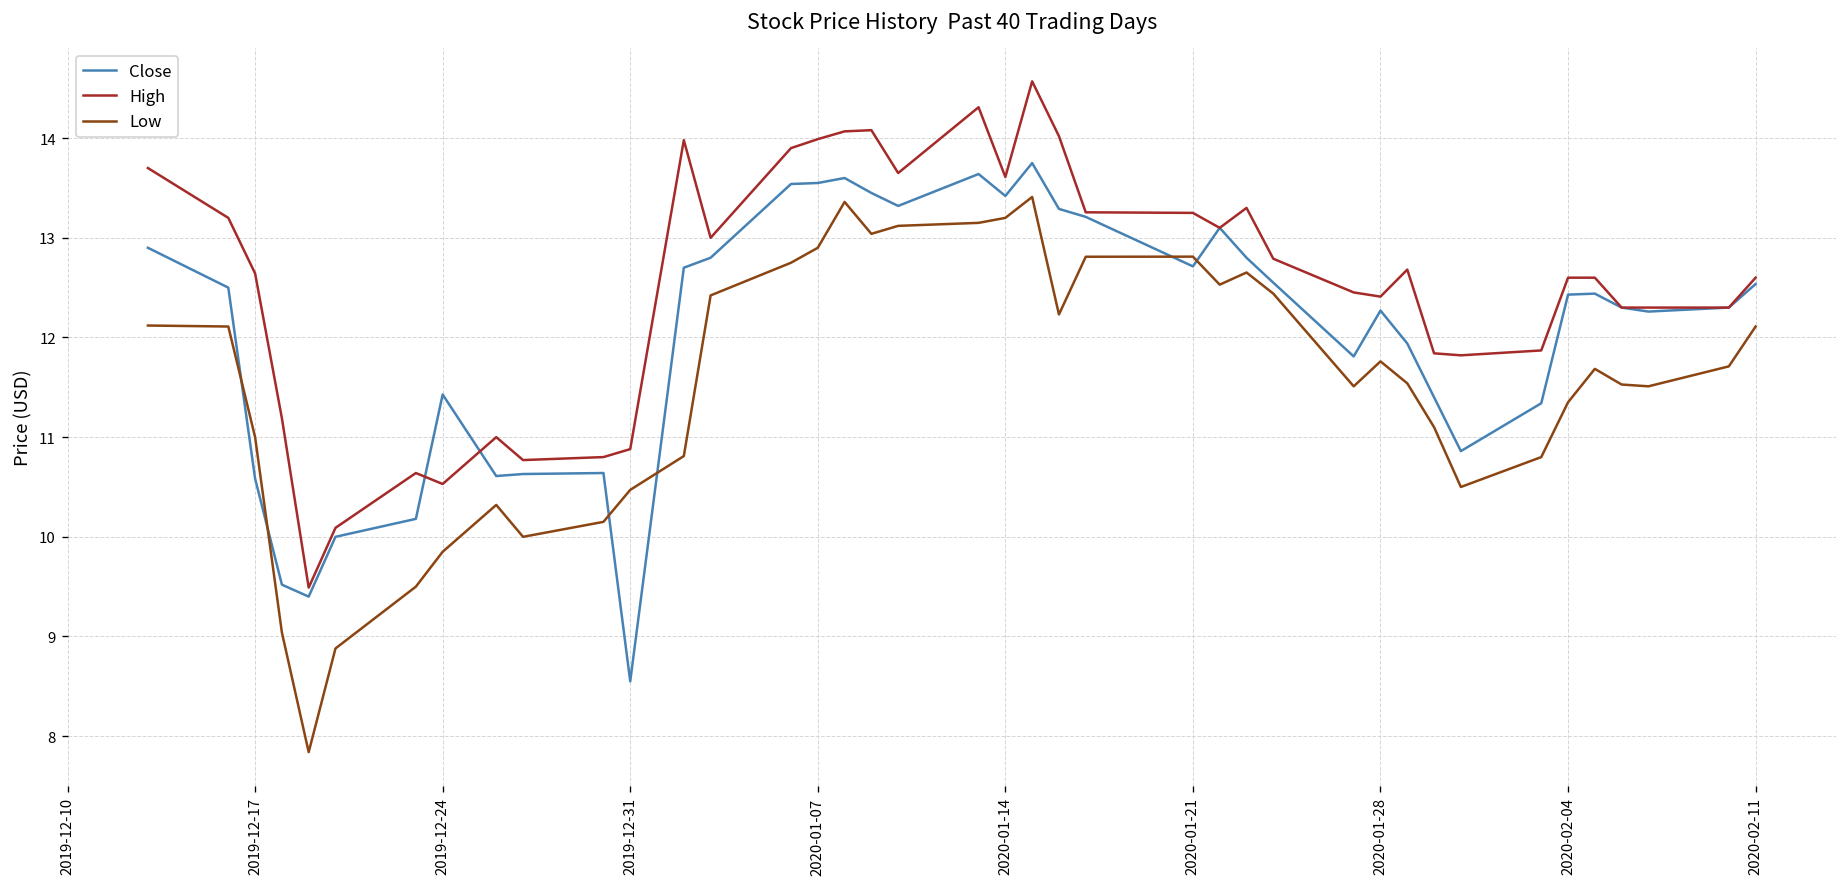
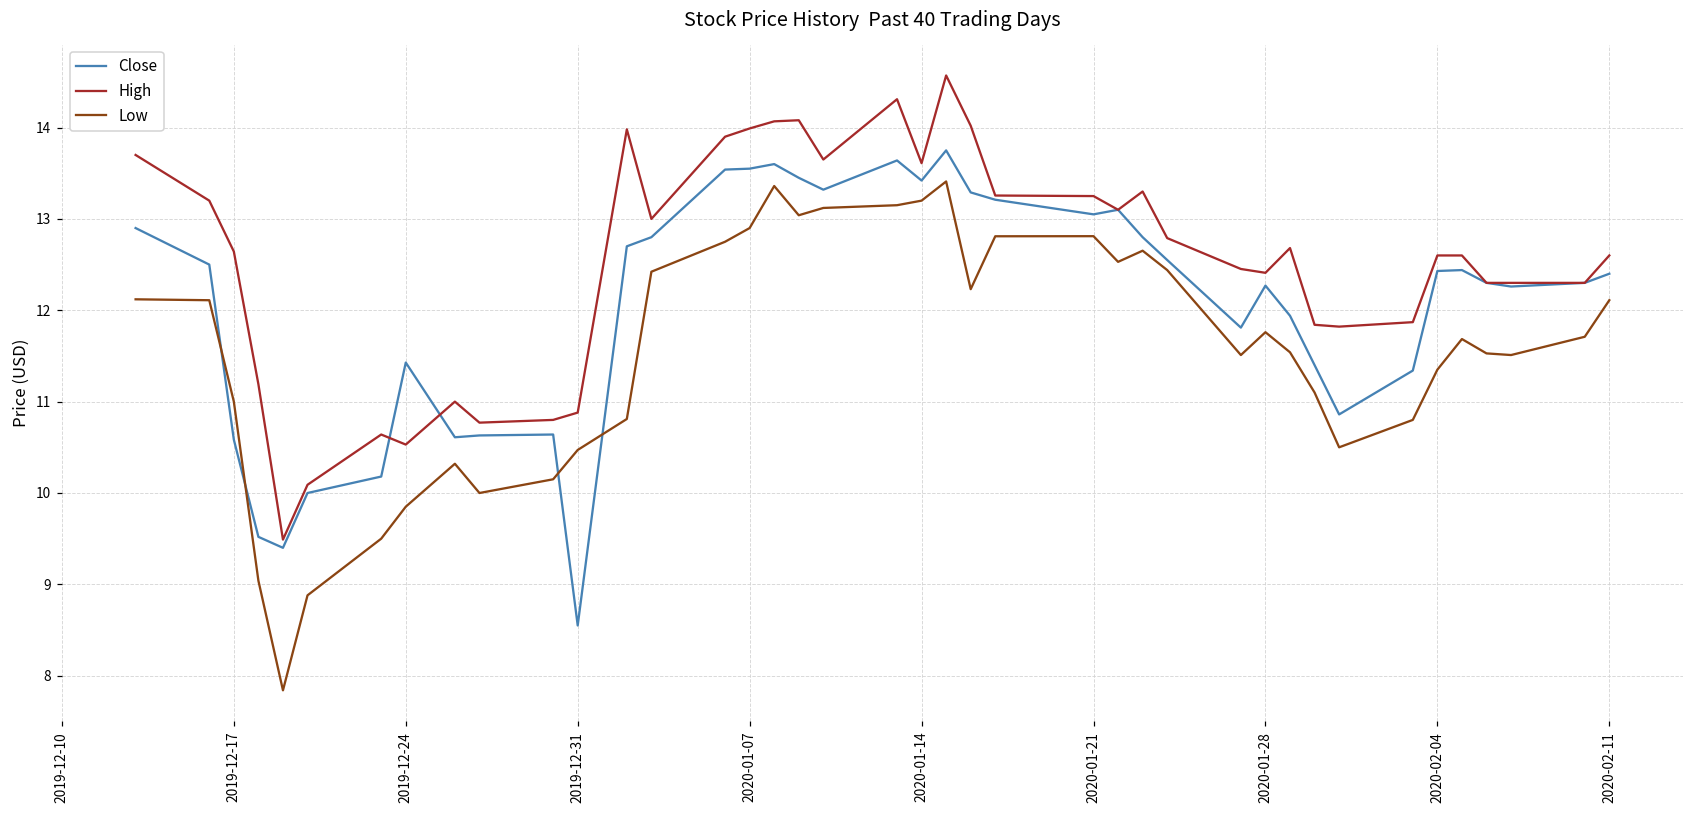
  {
    "Close": {
      "2019-12-17": 10.6,
      "2019-12-24": 11.4,
      "2019-12-31": 8.6,
      "2020-01-07": 13.6,
      "2020-01-14": 13.4,
-     "2020-01-21": 12.7,
+     "2020-01-21": 13.1,
      "2020-01-28": 12.3,
      "2020-02-04": 12.4,
-     "2020-02-11": 12.5
+     "2020-02-11": 12.4
    }
  }
